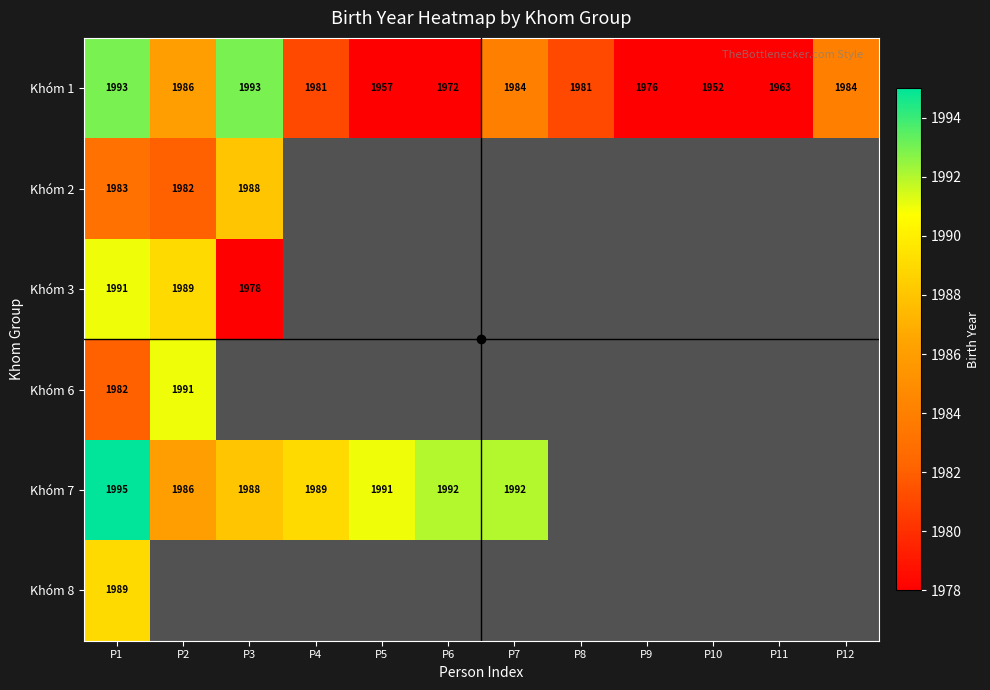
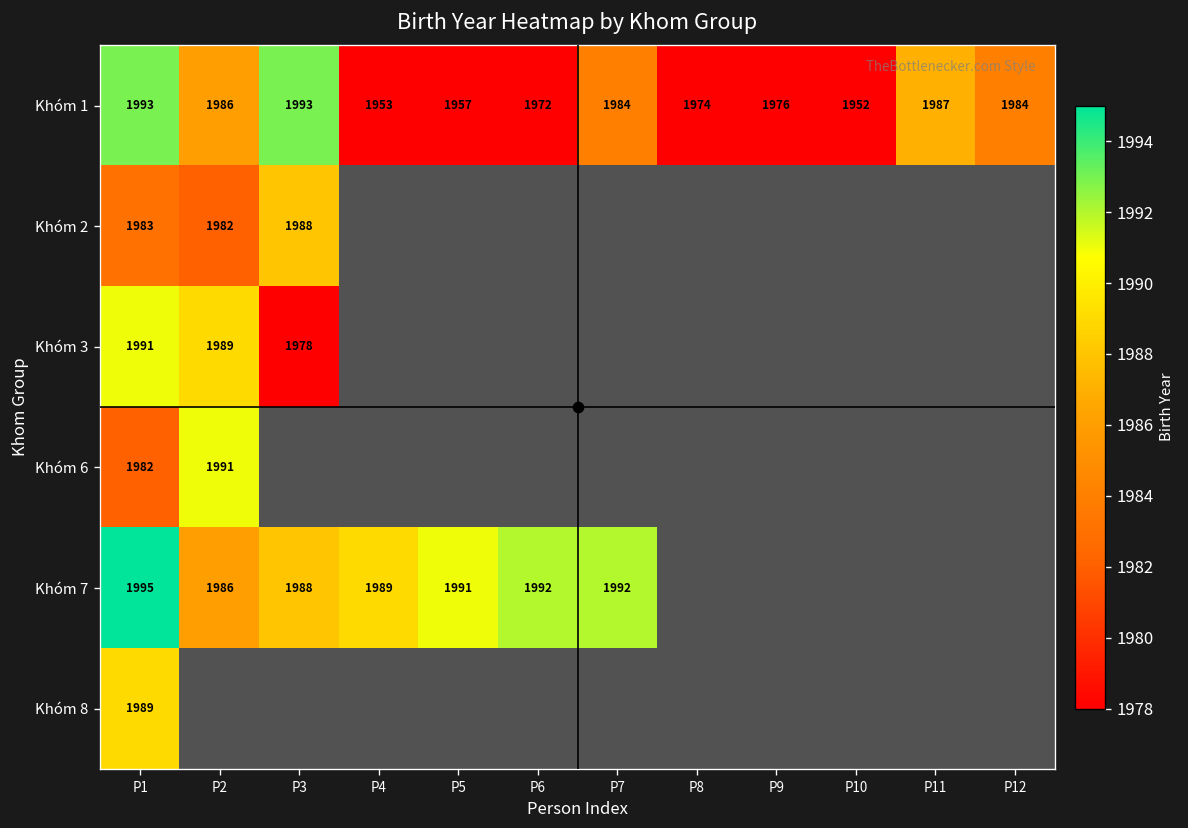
  {
    "Khóm 1": {
      "P1": 1993,
      "P2": 1986,
      "P3": 1993,
-     "P4": 1981,
+     "P4": 1953,
      "P5": 1957,
      "P6": 1972,
      "P7": 1984,
-     "P8": 1981,
+     "P8": 1974,
      "P9": 1976,
      "P10": 1952,
-     "P11": 1963,
+     "P11": 1987,
      "P12": 1984
    },
    "Khóm 2": {
      "P1": 1983,
      "P2": 1982,
      "P3": 1988
    },
    "Khóm 3": {
      "P1": 1991,
      "P2": 1989,
      "P3": 1978
    },
    "Khóm 6": {
      "P1": 1982,
      "P2": 1991
    },
    "Khóm 7": {
      "P1": 1995,
      "P2": 1986,
      "P3": 1988,
      "P4": 1989,
      "P5": 1991,
      "P6": 1992,
      "P7": 1992
    },
    "Khóm 8": {
      "P1": 1989
    }
  }
